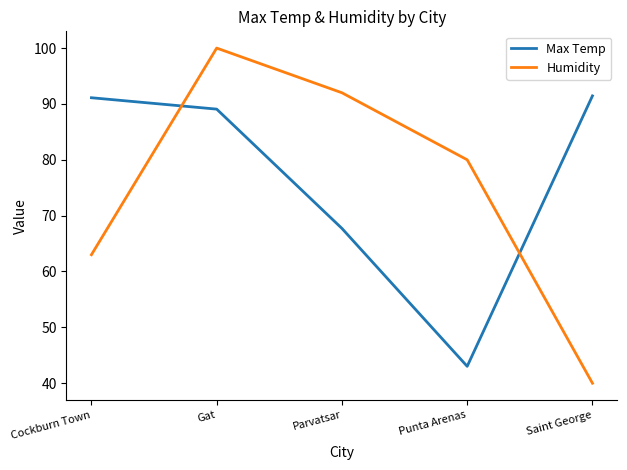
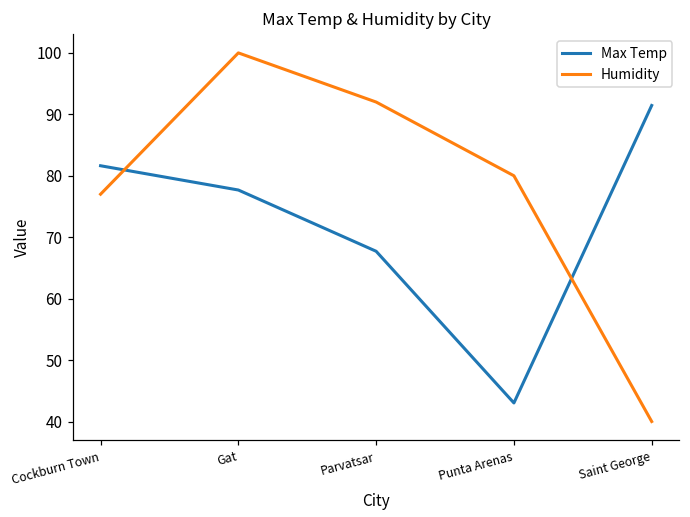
  {
    "Max Temp": {
-     "Cockburn Town": 91,
-     "Gat": 89,
+     "Cockburn Town": 82,
+     "Gat": 78,
      "Parvatsar": 68,
      "Punta Arenas": 43,
      "Saint George": 91
    },
    "Humidity": {
-     "Cockburn Town": 63,
+     "Cockburn Town": 77,
      "Gat": 100,
      "Parvatsar": 92,
      "Punta Arenas": 80,
      "Saint George": 40
    }
  }
